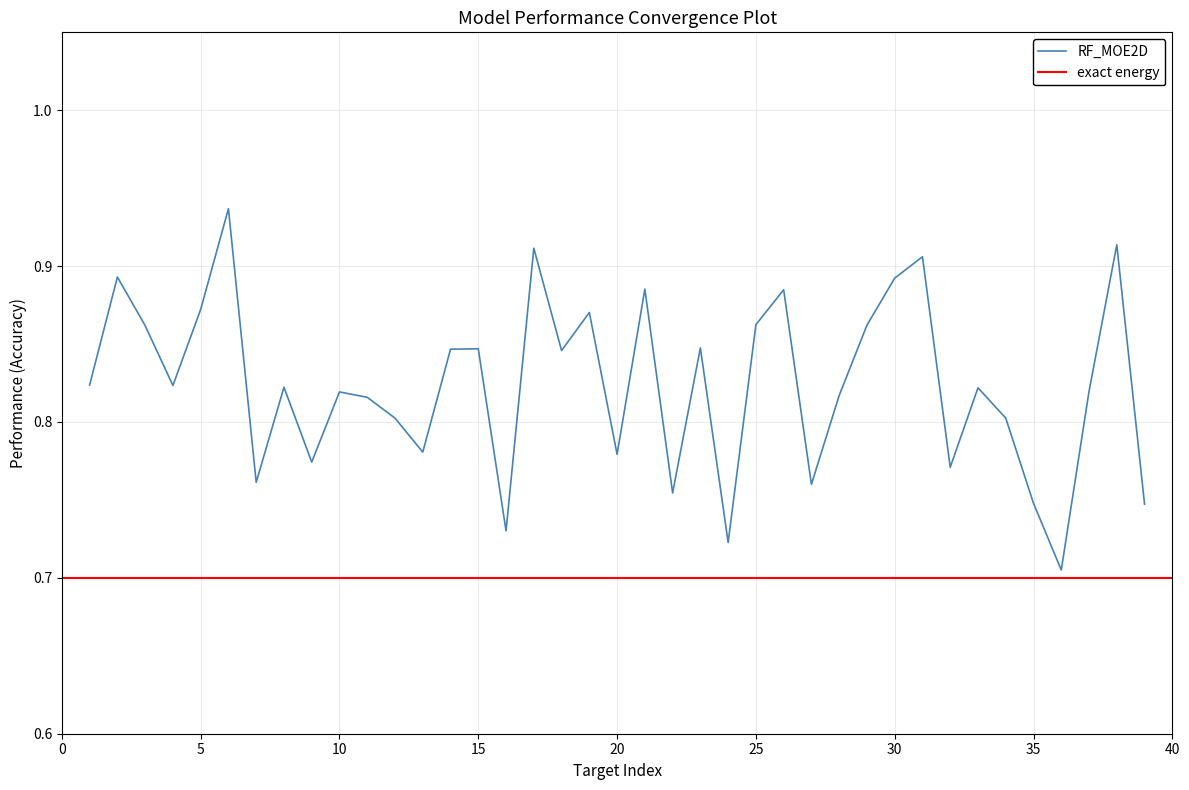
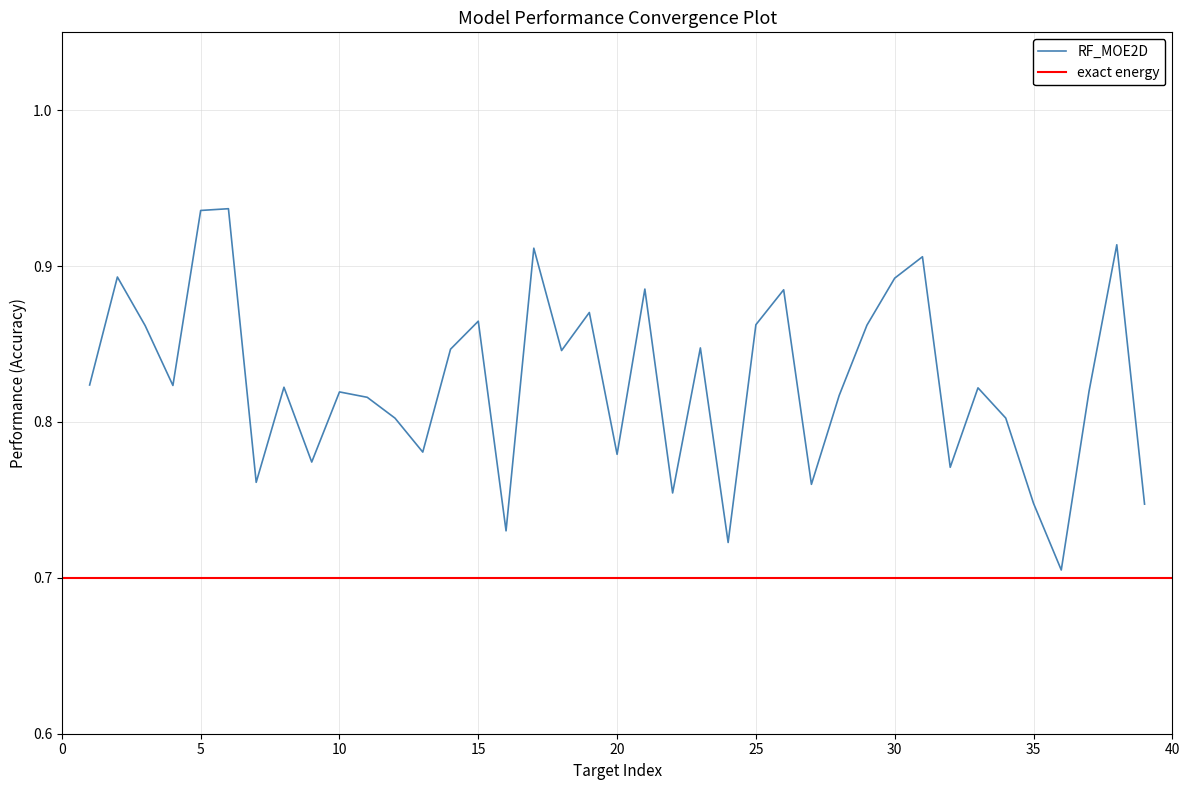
  {
-   "5": 0.872,
+   "5": 0.936,
    "10": 0.819,
-   "15": 0.847,
+   "15": 0.865,
    "20": 0.779,
    "25": 0.862,
    "30": 0.892,
    "35": 0.748
  }
